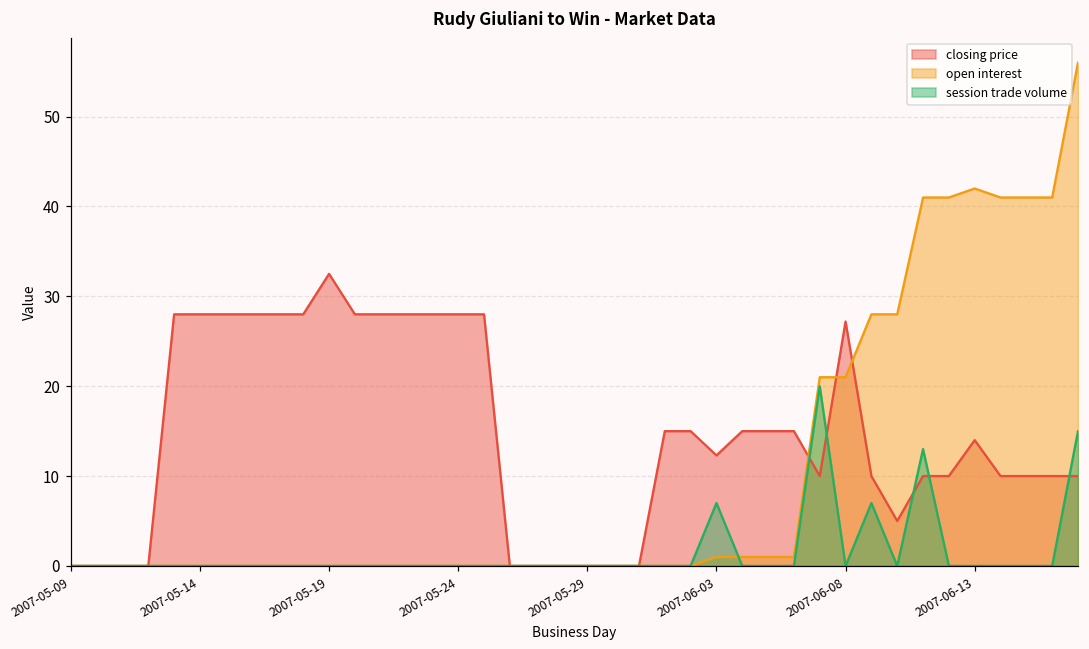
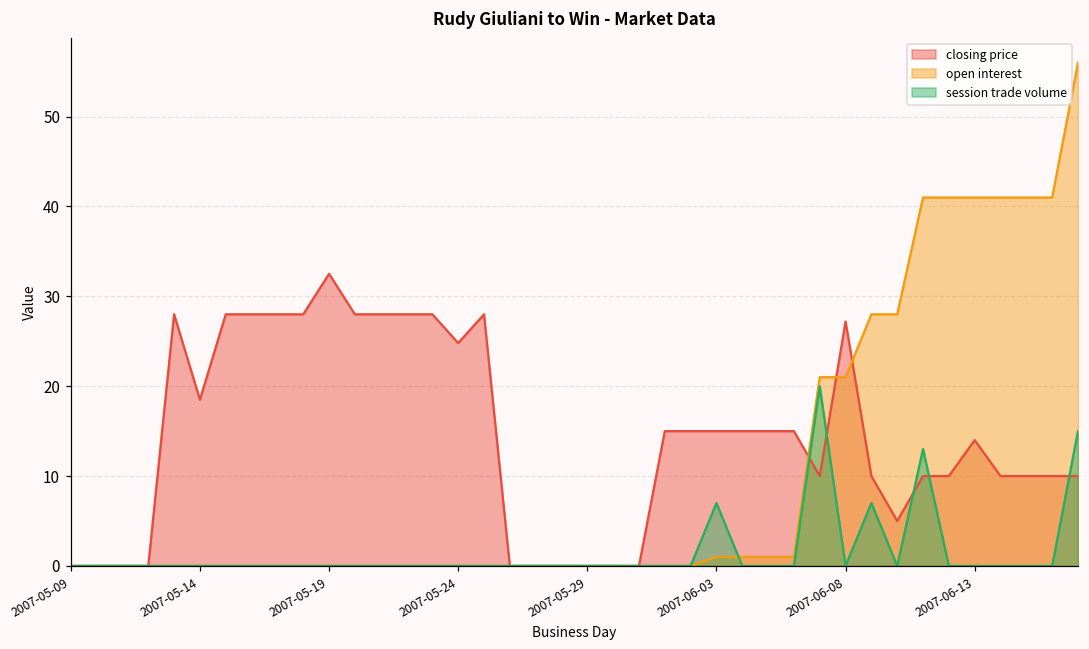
  {
    "closing price": {
-     "2007-05-14": 28,
+     "2007-05-14": 19,
      "2007-05-19": 33,
-     "2007-05-24": 28,
-     "2007-06-03": 12,
+     "2007-05-24": 25,
+     "2007-06-03": 15,
      "2007-06-08": 27,
      "2007-06-13": 14
    },
    "open interest": {
      "2007-06-03": 1,
      "2007-06-08": 21,
-     "2007-06-13": 42
+     "2007-06-13": 41
    },
    "session trade volume": {
      "2007-06-03": 7,
      "2007-06-08": 0,
      "2007-06-13": 0
    }
  }
